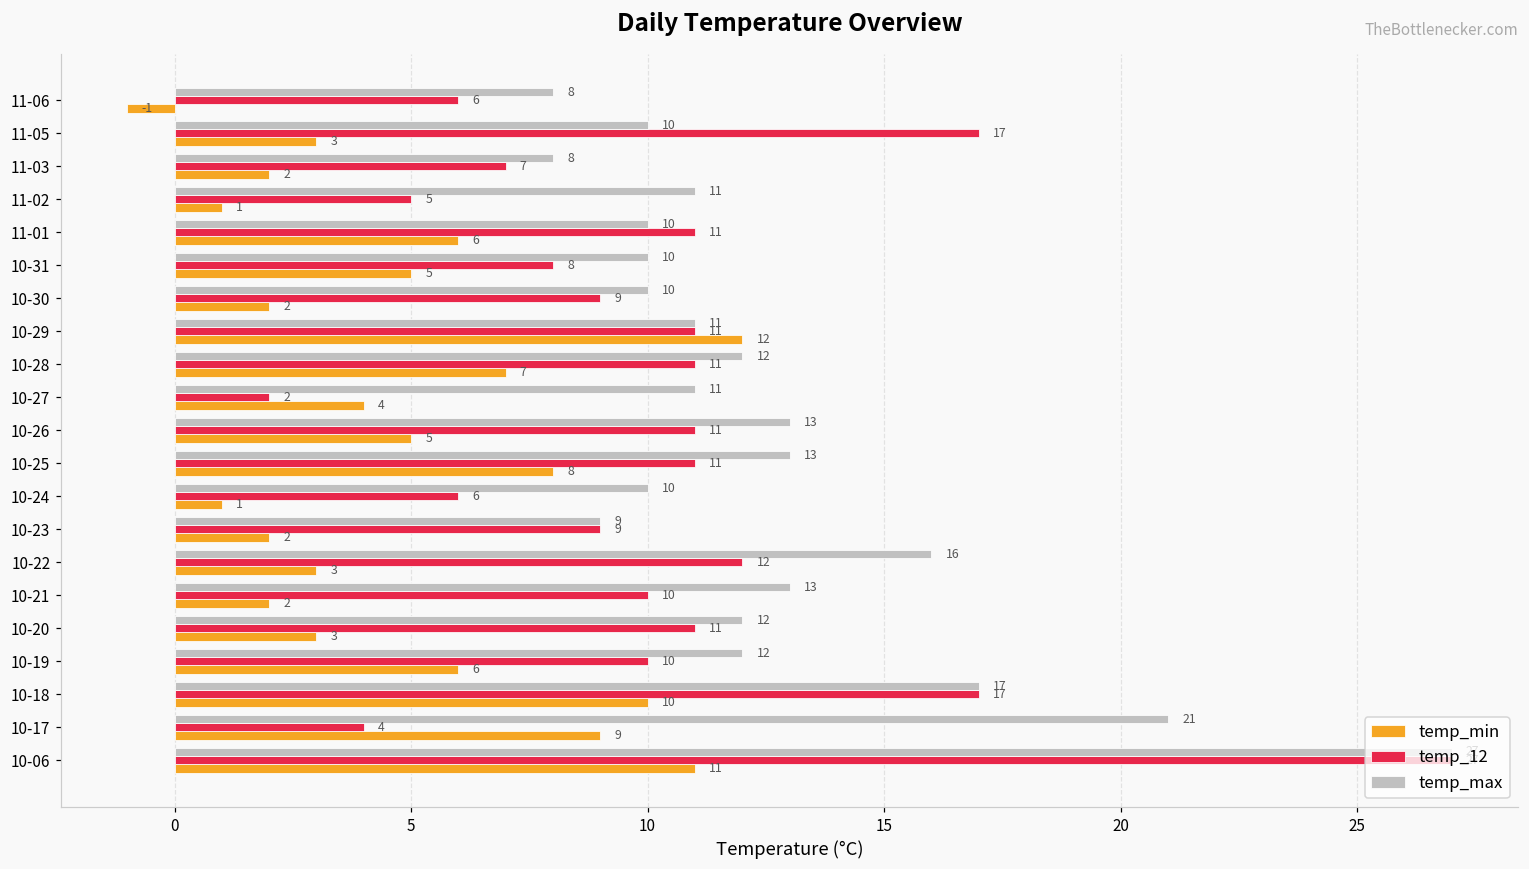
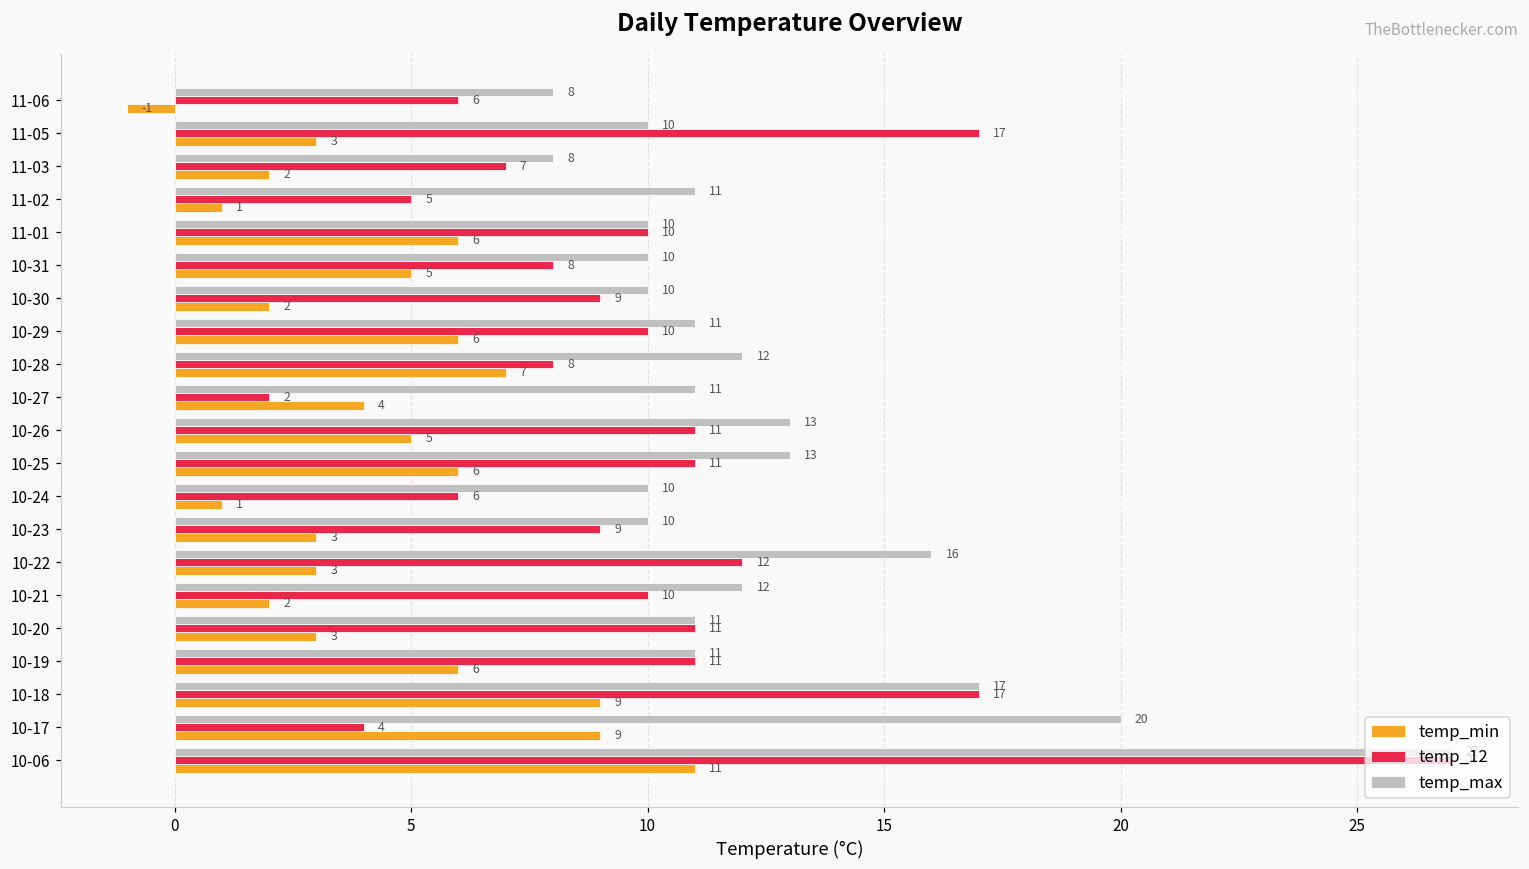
  {
    "temp_min": {
      "11-06": -1,
      "11-05": 3,
      "11-03": 2,
      "11-02": 1,
      "11-01": 6,
      "10-31": 5,
      "10-30": 2,
-     "10-29": 12,
+     "10-29": 6,
      "10-28": 7,
      "10-27": 4,
      "10-26": 5,
-     "10-25": 8,
+     "10-25": 6,
      "10-24": 1,
-     "10-23": 2,
+     "10-23": 3,
      "10-22": 3,
      "10-21": 2,
      "10-20": 3,
      "10-19": 6,
-     "10-18": 10,
+     "10-18": 9,
      "10-17": 9,
      "10-06": 11
    },
    "temp_12": {
      "11-06": 6,
      "11-05": 17,
      "11-03": 7,
      "11-02": 5,
-     "11-01": 11,
+     "11-01": 10,
      "10-31": 8,
      "10-30": 9,
-     "10-29": 11,
-     "10-28": 11,
+     "10-29": 10,
+     "10-28": 8,
      "10-27": 2,
      "10-26": 11,
      "10-25": 11,
      "10-24": 6,
      "10-23": 9,
      "10-22": 12,
      "10-21": 10,
-     "10-19": 10,
+     "10-19": 11,
      "10-17": 4
    },
    "temp_max": {
      "11-06": 8,
      "11-05": 10,
      "11-03": 8,
      "11-02": 11,
      "10-31": 10,
      "10-30": 10,
      "10-29": 11,
      "10-28": 12,
      "10-27": 11,
      "10-26": 13,
      "10-25": 13,
      "10-24": 10,
-     "10-23": 9,
+     "10-23": 10,
      "10-22": 16,
-     "10-21": 13,
-     "10-20": 12,
-     "10-19": 12,
-     "10-17": 21
+     "10-21": 12,
+     "10-20": 11,
+     "10-19": 11,
+     "10-17": 20
    }
  }
